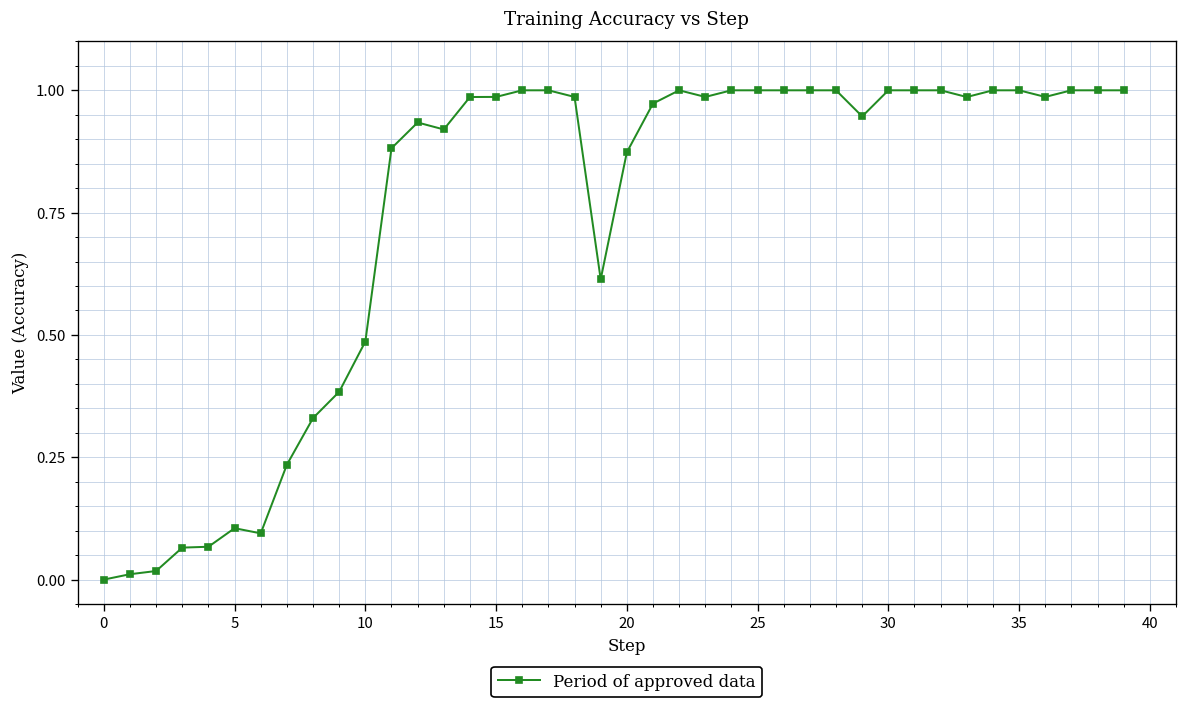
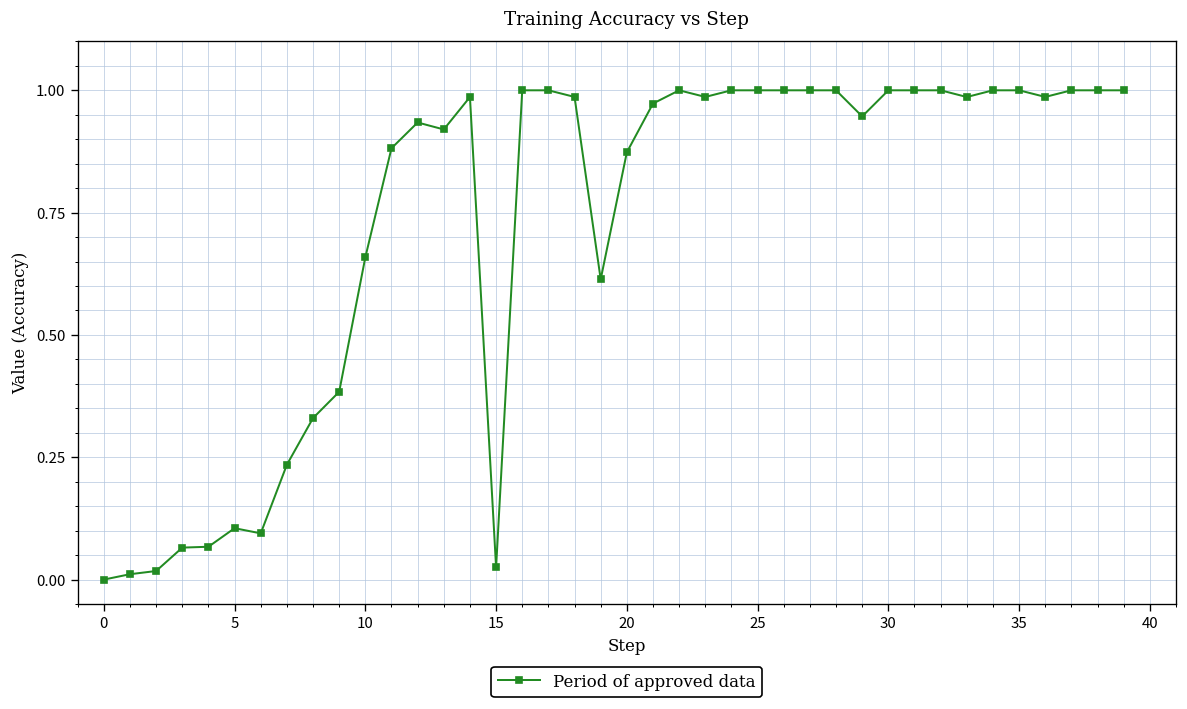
  {
    "0": 0.00,
    "5": 0.11,
-   "10": 0.49,
-   "15": 0.99,
+   "10": 0.66,
+   "15": 0.02,
    "20": 0.87,
    "25": 1.00,
    "30": 1.00,
    "35": 1.00
  }
